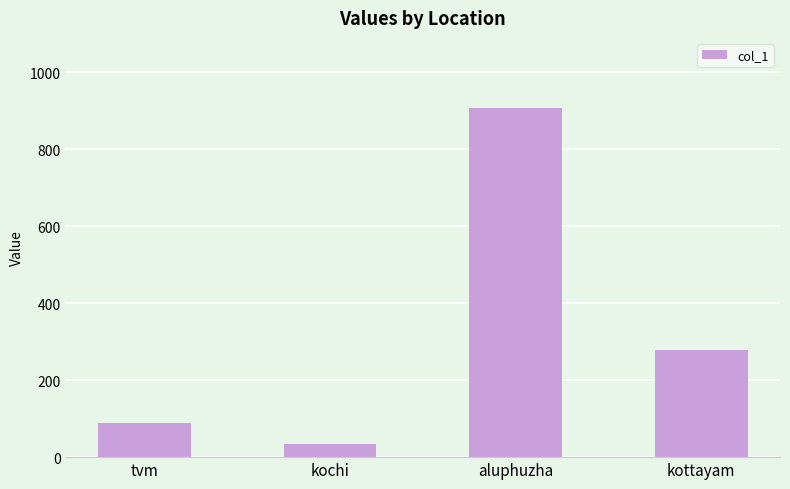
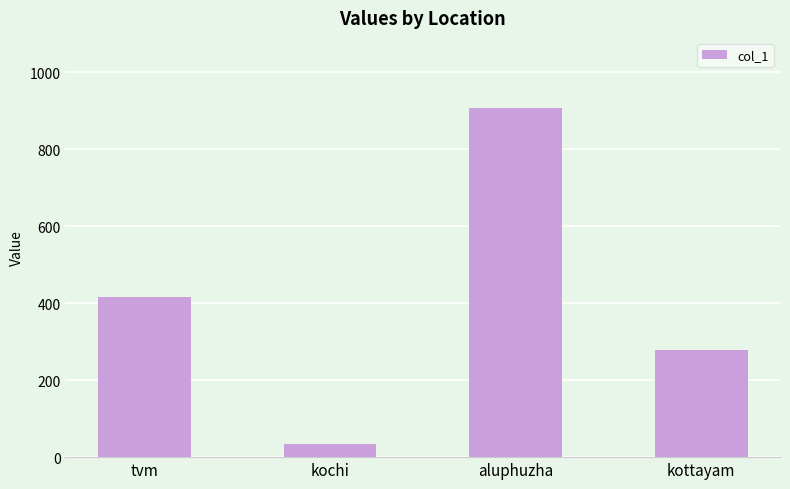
  {
-   "tvm": 90,
+   "tvm": 420,
    "kochi": 30,
    "aluphuzha": 910,
    "kottayam": 280
  }
